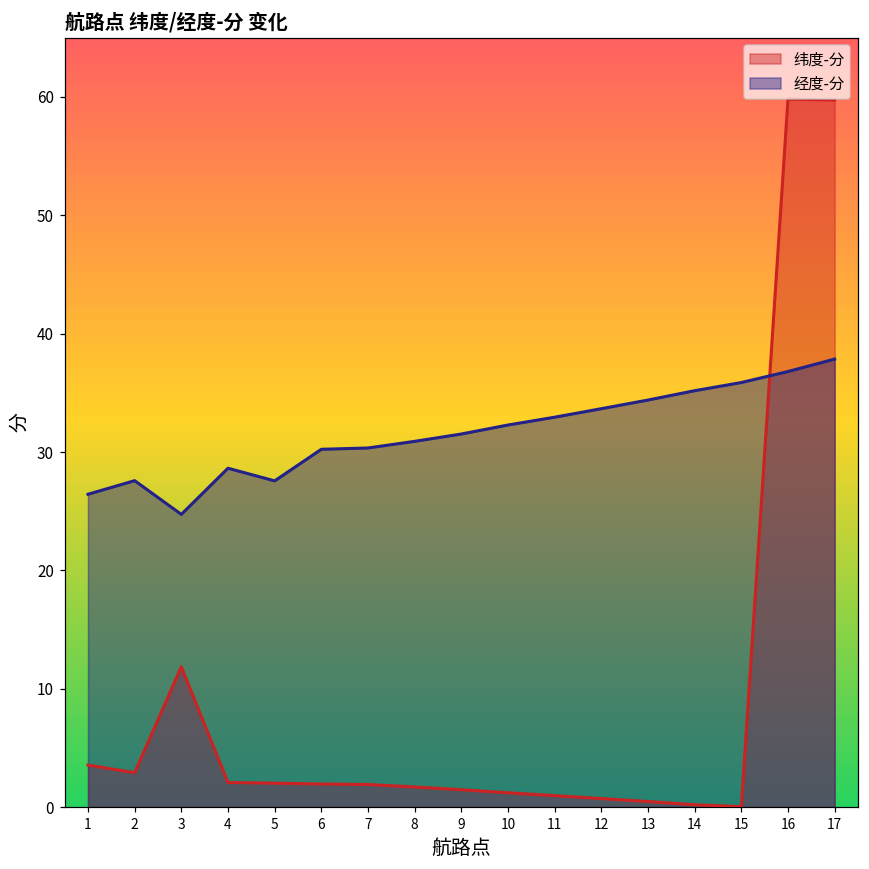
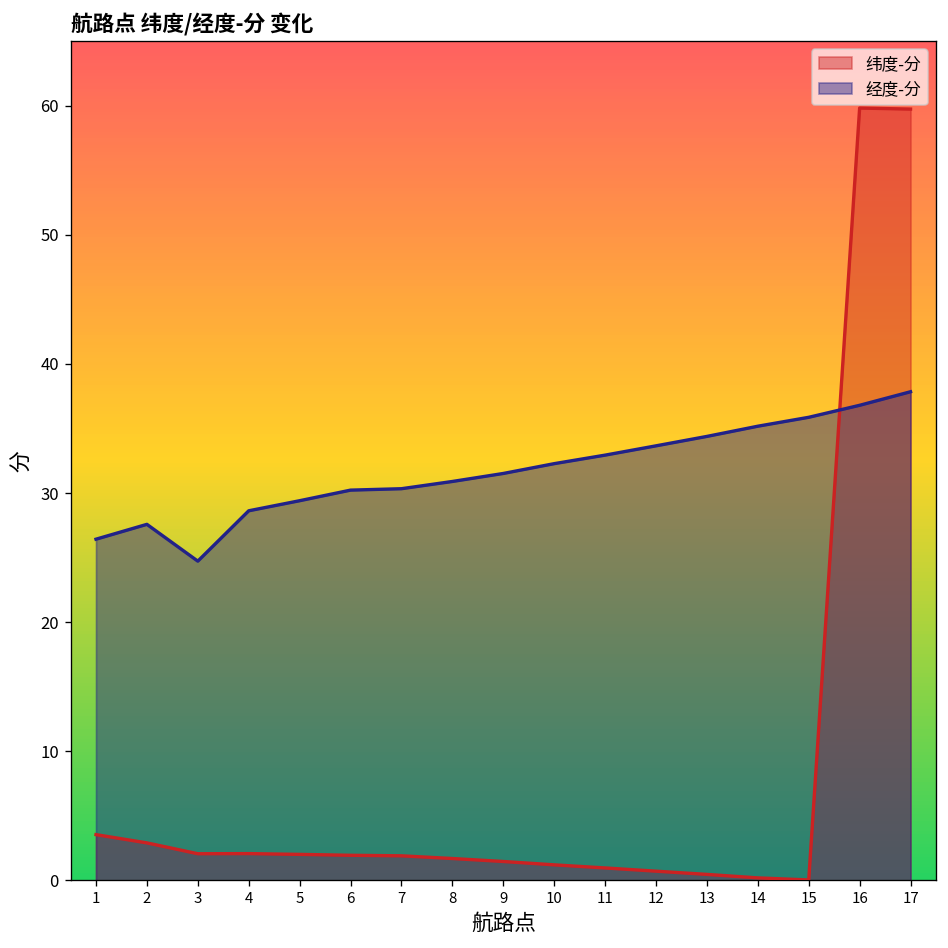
  {
    "纬度-分": {
      "1": 3.6,
      "2": 2.9,
-     "3": 11.9,
+     "3": 2.1,
      "4": 2.1,
      "5": 2.0,
      "6": 2.0,
      "7": 1.9,
      "8": 1.7,
      "9": 1.5,
      "10": 1.2,
      "11": 1.0,
      "12": 0.7,
      "13": 0.5,
      "14": 0.2,
      "15": 0.0,
      "16": 59.8,
      "17": 59.7
    },
    "经度-分": {
      "1": 26.4,
      "2": 27.6,
      "3": 24.7,
      "4": 28.6,
-     "5": 27.6,
+     "5": 29.4,
      "6": 30.2,
      "7": 30.3,
      "8": 30.9,
      "9": 31.5,
      "10": 32.3,
      "11": 32.9,
      "12": 33.7,
      "13": 34.4,
      "14": 35.2,
      "15": 35.9,
      "16": 36.8,
      "17": 37.9
    }
  }
